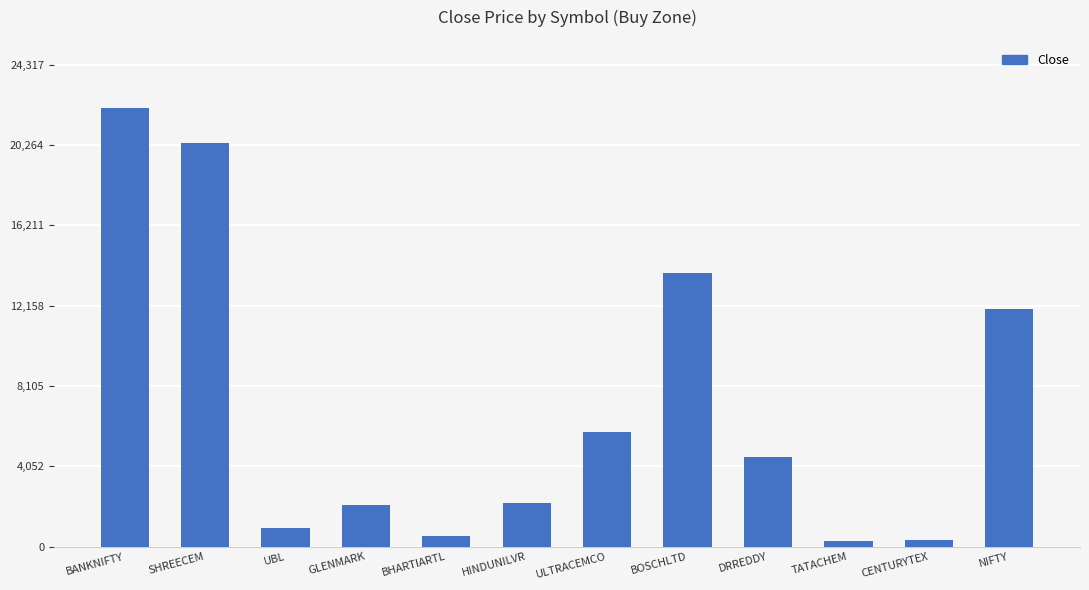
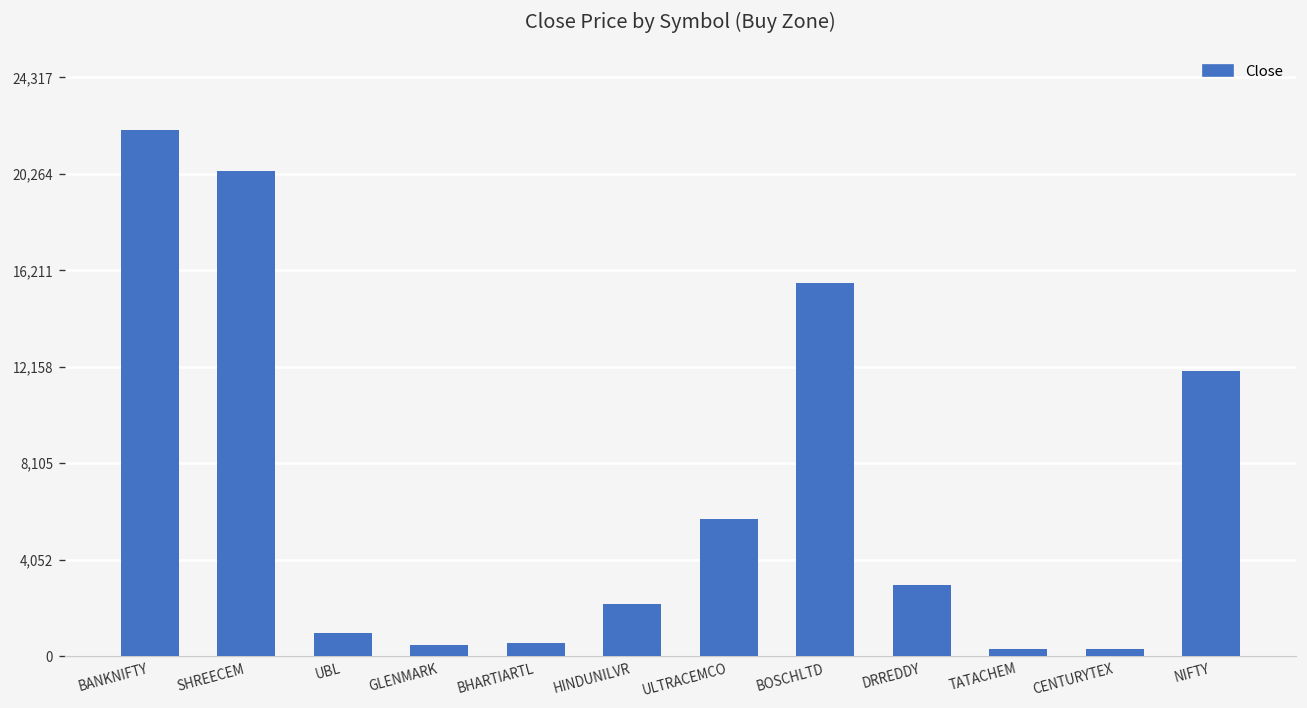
  {
    "BANKNIFTY": "22,100",
    "SHREECEM": "20,400",
    "UBL": "1,000",
-   "GLENMARK": "2,100",
+   "GLENMARK": "500",
    "BHARTIARTL": "500",
    "HINDUNILVR": "2,200",
    "ULTRACEMCO": "5,800",
-   "BOSCHLTD": "13,800",
-   "DRREDDY": "4,500",
+   "BOSCHLTD": "15,700",
+   "DRREDDY": "3,000",
    "TATACHEM": "300",
    "CENTURYTEX": "300",
    "NIFTY": "12,000"
  }
